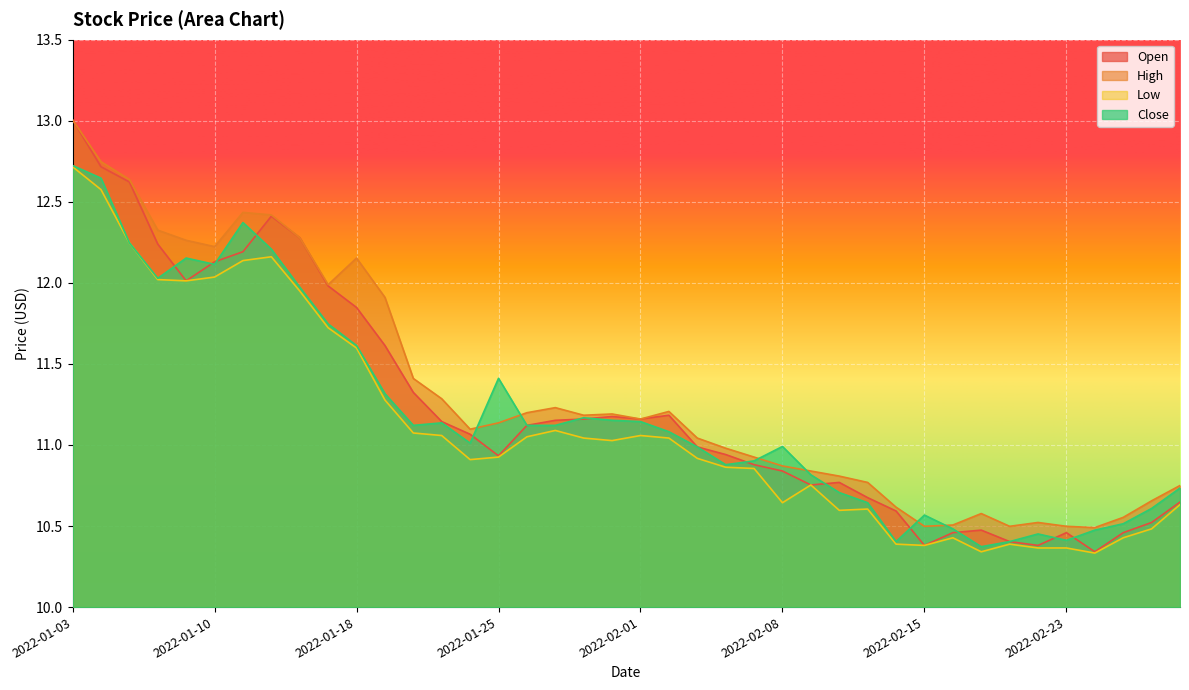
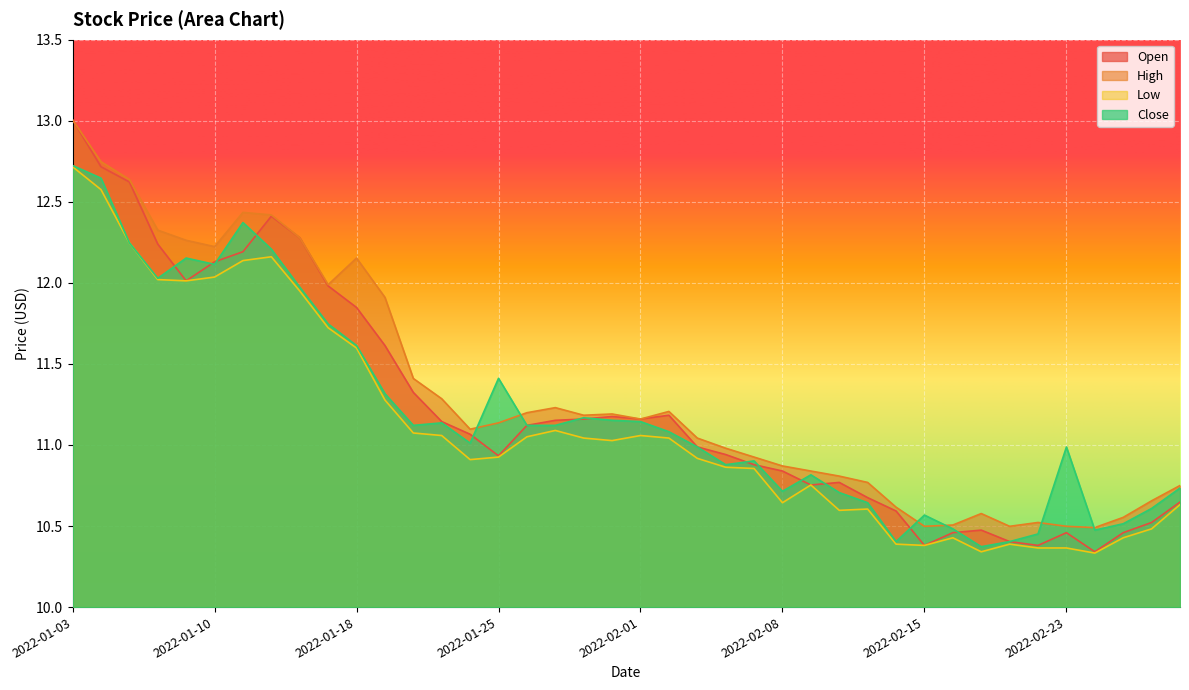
  {
    "Close": {
      "2022-01-10": 12.11,
      "2022-01-25": 11.41,
      "2022-02-01": 11.14,
-     "2022-02-08": 10.99,
+     "2022-02-08": 10.71,
      "2022-02-15": 10.57,
-     "2022-02-23": 10.41
+     "2022-02-23": 10.99
    }
  }
